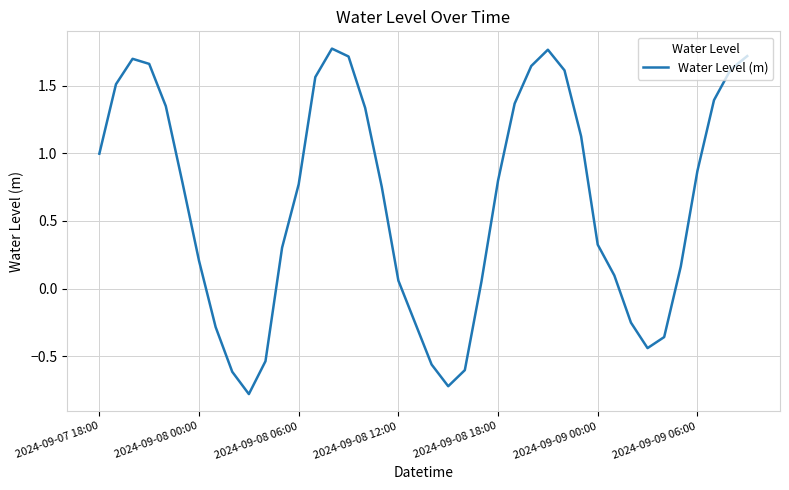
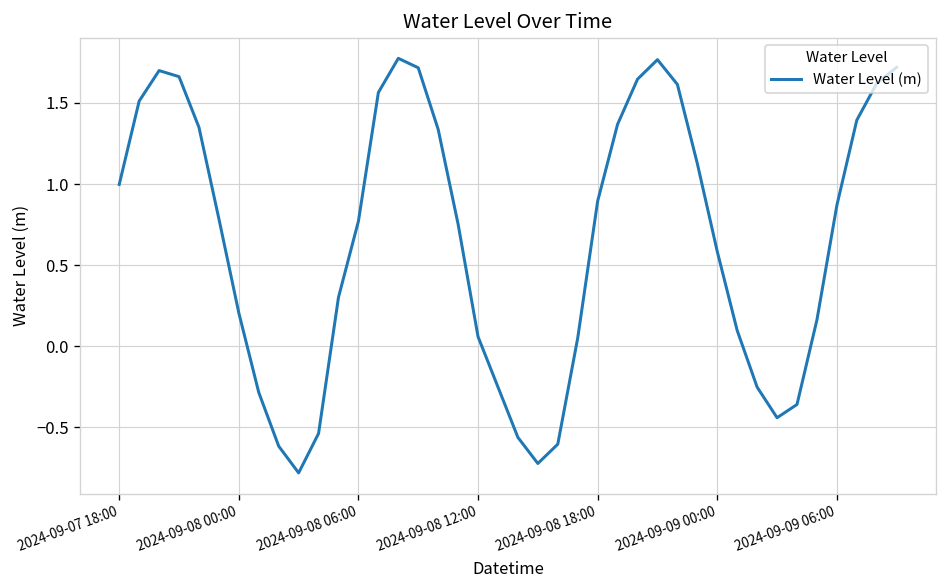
  {
    "2024-09-07 18:00": 1.00,
    "2024-09-08 00:00": 0.21,
    "2024-09-08 06:00": 0.77,
    "2024-09-08 12:00": 0.06,
-   "2024-09-08 18:00": 0.80,
-   "2024-09-09 00:00": 0.32,
+   "2024-09-08 18:00": 0.89,
+   "2024-09-09 00:00": 0.58,
    "2024-09-09 06:00": 0.87
  }
